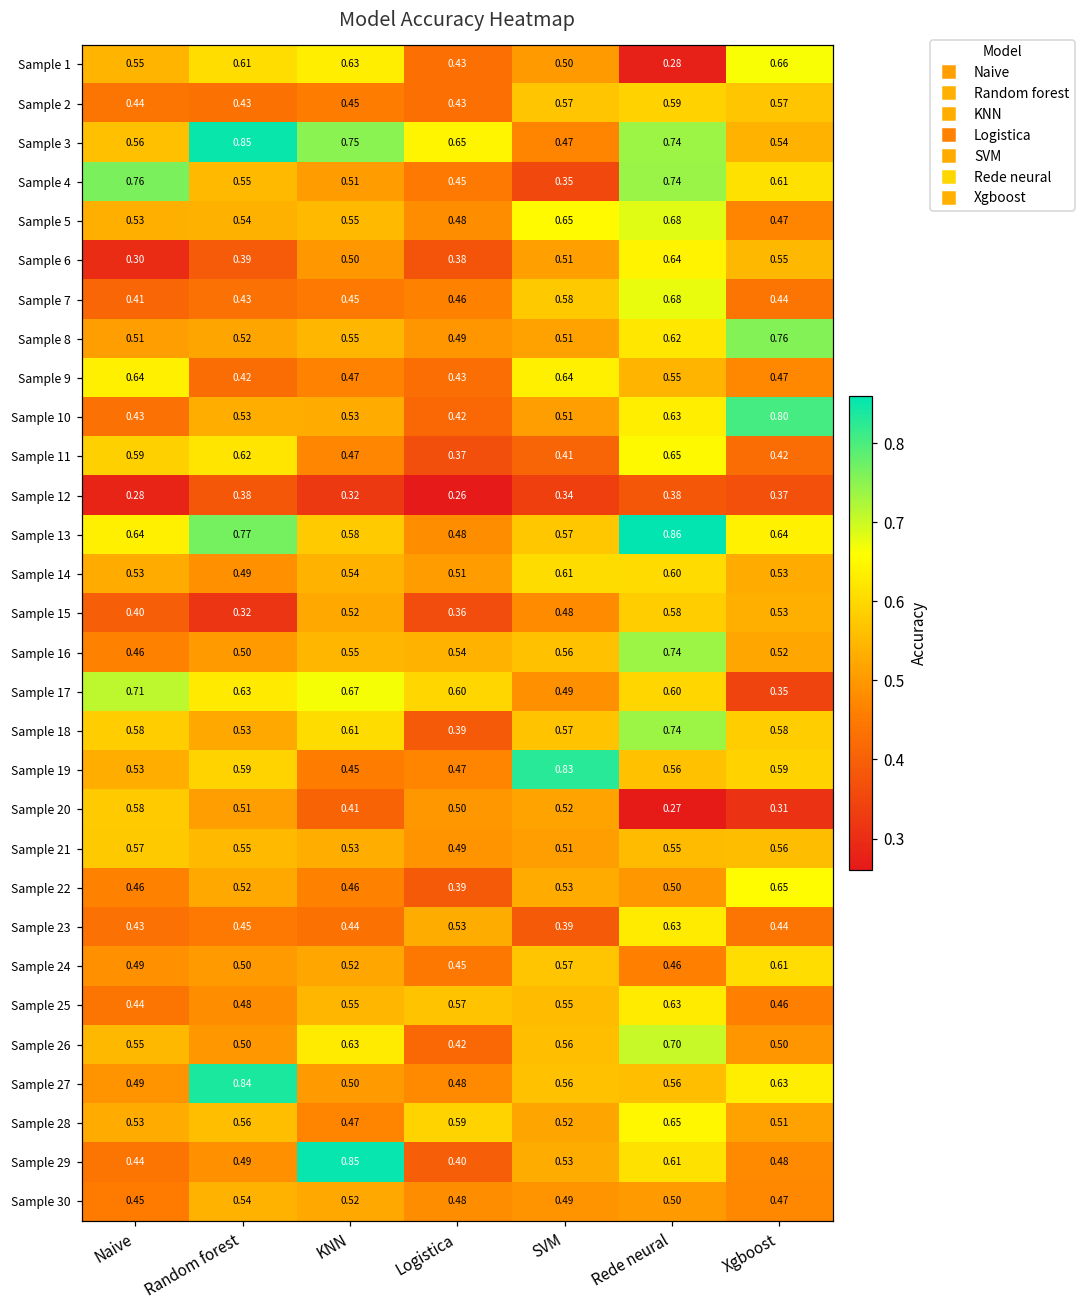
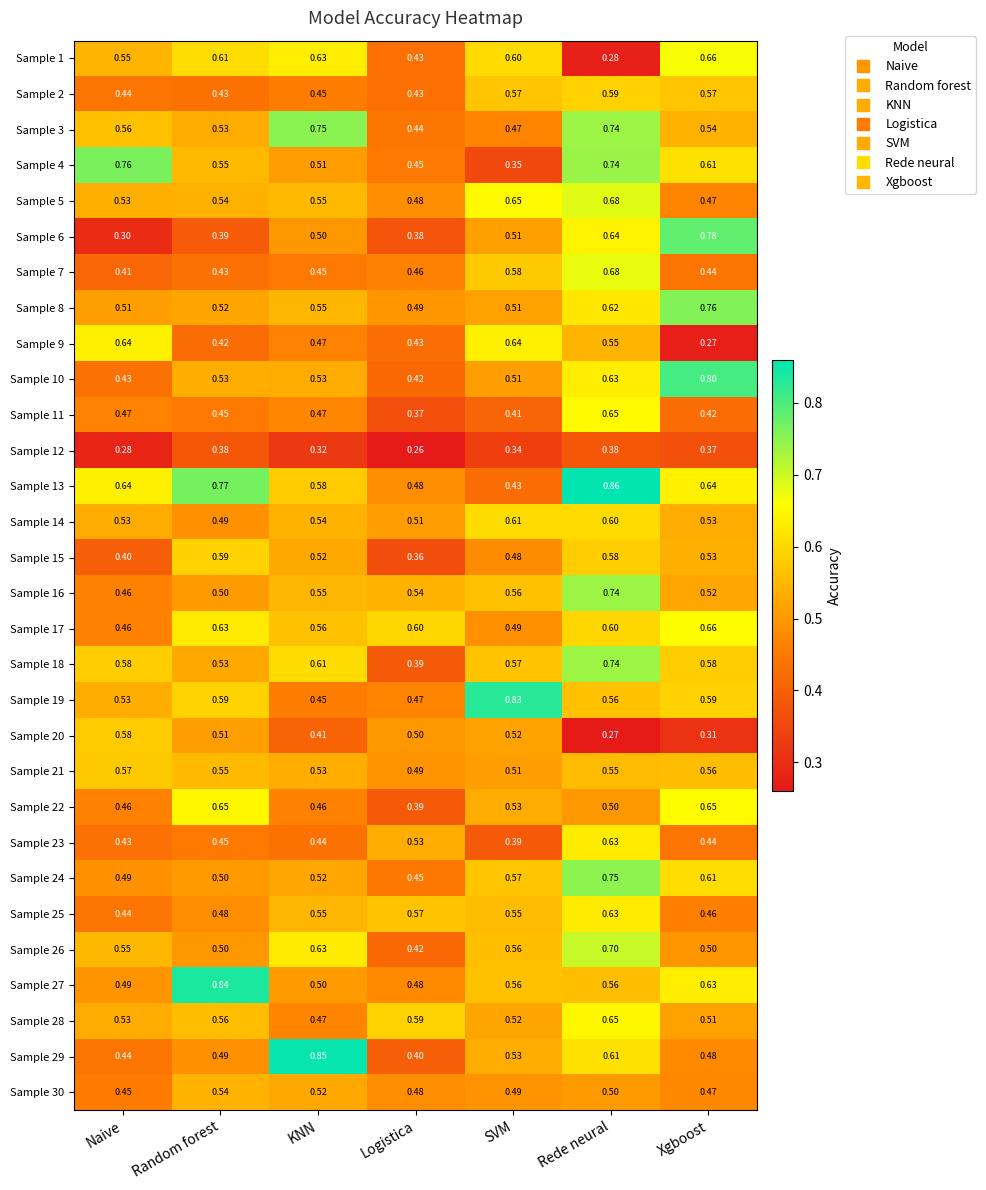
  {
    "Sample 1": {
      "Naive": 0.55,
      "Random forest": 0.61,
      "KNN": 0.63,
      "Logistica": 0.43,
-     "SVM": 0.50,
+     "SVM": 0.60,
      "Rede neural": 0.28,
      "Xgboost": 0.66
    },
    "Sample 3": {
      "Naive": 0.56,
-     "Random forest": 0.85,
+     "Random forest": 0.53,
      "KNN": 0.75,
-     "Logistica": 0.65,
+     "Logistica": 0.44,
      "SVM": 0.47,
      "Rede neural": 0.74,
      "Xgboost": 0.54
    },
    "Sample 6": {
      "Naive": 0.30,
      "Random forest": 0.39,
      "KNN": 0.50,
      "Logistica": 0.38,
      "SVM": 0.51,
      "Rede neural": 0.64,
-     "Xgboost": 0.55
+     "Xgboost": 0.78
    },
    "Sample 9": {
      "Naive": 0.64,
      "Random forest": 0.42,
      "KNN": 0.47,
      "Logistica": 0.43,
      "SVM": 0.64,
      "Rede neural": 0.55,
-     "Xgboost": 0.47
+     "Xgboost": 0.27
    },
    "Sample 11": {
-     "Naive": 0.59,
-     "Random forest": 0.62,
+     "Naive": 0.47,
+     "Random forest": 0.45,
      "KNN": 0.47,
      "Logistica": 0.37,
      "SVM": 0.41,
      "Rede neural": 0.65,
      "Xgboost": 0.42
    },
    "Sample 13": {
      "Naive": 0.64,
      "Random forest": 0.77,
      "KNN": 0.58,
      "Logistica": 0.48,
-     "SVM": 0.57,
+     "SVM": 0.43,
      "Rede neural": 0.86,
      "Xgboost": 0.64
    },
    "Sample 15": {
      "Naive": 0.40,
-     "Random forest": 0.32,
+     "Random forest": 0.59,
      "KNN": 0.52,
      "Logistica": 0.36,
      "SVM": 0.48,
      "Rede neural": 0.58,
      "Xgboost": 0.53
    },
    "Sample 17": {
-     "Naive": 0.71,
+     "Naive": 0.46,
      "Random forest": 0.63,
-     "KNN": 0.67,
+     "KNN": 0.56,
      "Logistica": 0.60,
      "SVM": 0.49,
      "Rede neural": 0.60,
-     "Xgboost": 0.35
+     "Xgboost": 0.66
    },
    "Sample 22": {
      "Naive": 0.46,
-     "Random forest": 0.52,
+     "Random forest": 0.65,
      "KNN": 0.46,
      "Logistica": 0.39,
      "SVM": 0.53,
      "Rede neural": 0.50,
      "Xgboost": 0.65
    },
    "Sample 24": {
      "Naive": 0.49,
      "Random forest": 0.50,
      "KNN": 0.52,
      "Logistica": 0.45,
      "SVM": 0.57,
-     "Rede neural": 0.46,
+     "Rede neural": 0.75,
      "Xgboost": 0.61
    }
  }
